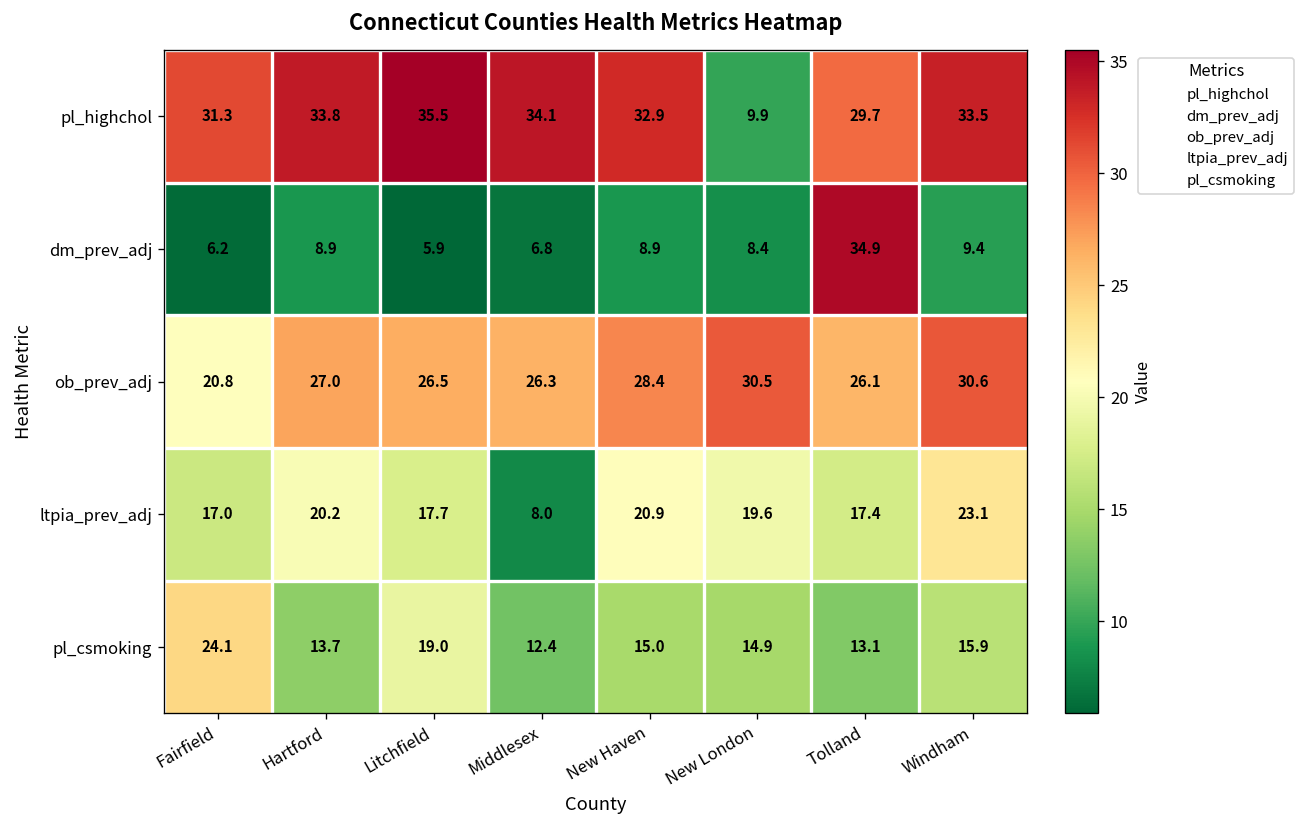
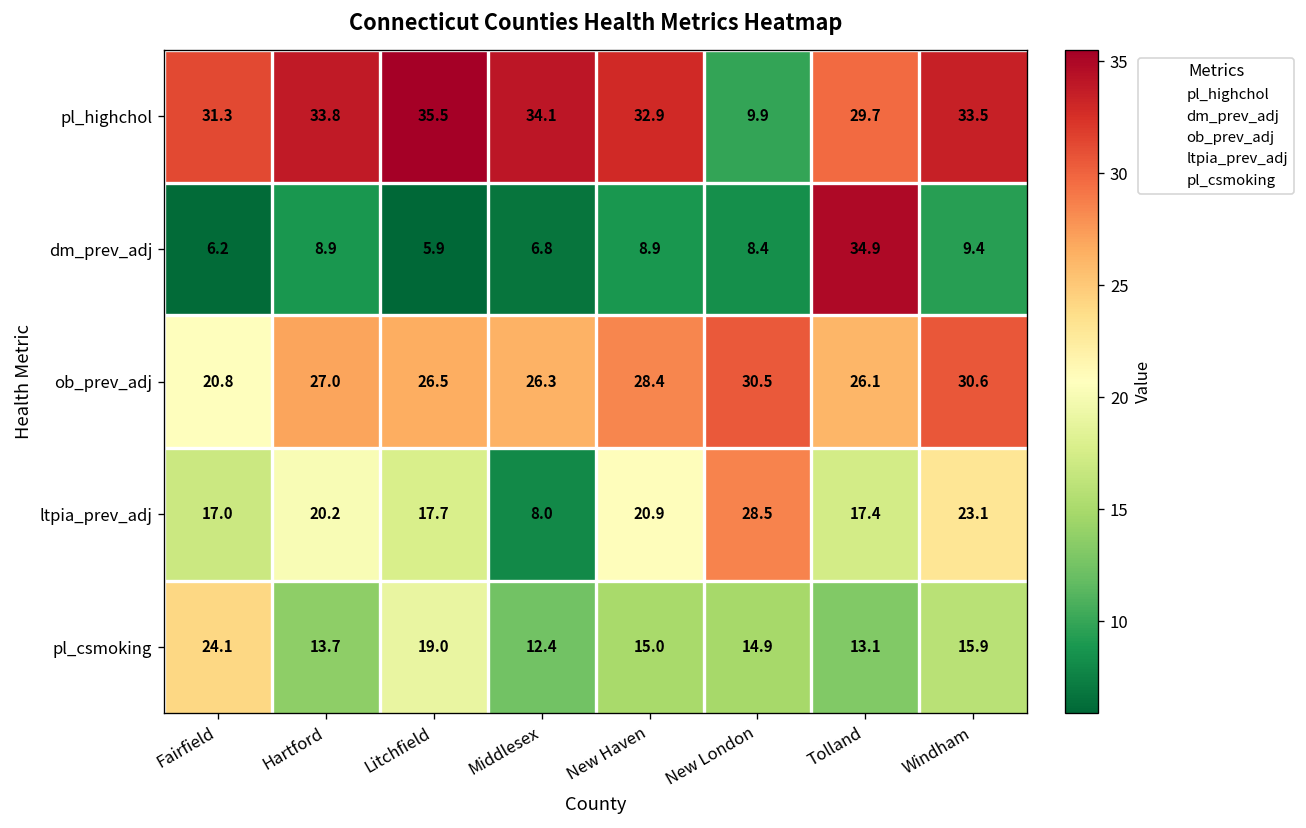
  {
    "pl_highchol": {
      "Fairfield": 31.3,
      "Hartford": 33.8,
      "Litchfield": 35.5,
      "Middlesex": 34.1,
      "New Haven": 32.9,
      "New London": 9.9,
      "Tolland": 29.7,
      "Windham": 33.5
    },
    "dm_prev_adj": {
      "Fairfield": 6.2,
      "Hartford": 8.9,
      "Litchfield": 5.9,
      "Middlesex": 6.8,
      "New Haven": 8.9,
      "New London": 8.4,
      "Tolland": 34.9,
      "Windham": 9.4
    },
    "ob_prev_adj": {
      "Fairfield": 20.8,
      "Hartford": 27.0,
      "Litchfield": 26.5,
      "Middlesex": 26.3,
      "New Haven": 28.4,
      "New London": 30.5,
      "Tolland": 26.1,
      "Windham": 30.6
    },
    "ltpia_prev_adj": {
      "Fairfield": 17.0,
      "Hartford": 20.2,
      "Litchfield": 17.7,
      "Middlesex": 8.0,
      "New Haven": 20.9,
-     "New London": 19.6,
+     "New London": 28.5,
      "Tolland": 17.4,
      "Windham": 23.1
    },
    "pl_csmoking": {
      "Fairfield": 24.1,
      "Hartford": 13.7,
      "Litchfield": 19.0,
      "Middlesex": 12.4,
      "New Haven": 15.0,
      "New London": 14.9,
      "Tolland": 13.1,
      "Windham": 15.9
    }
  }
